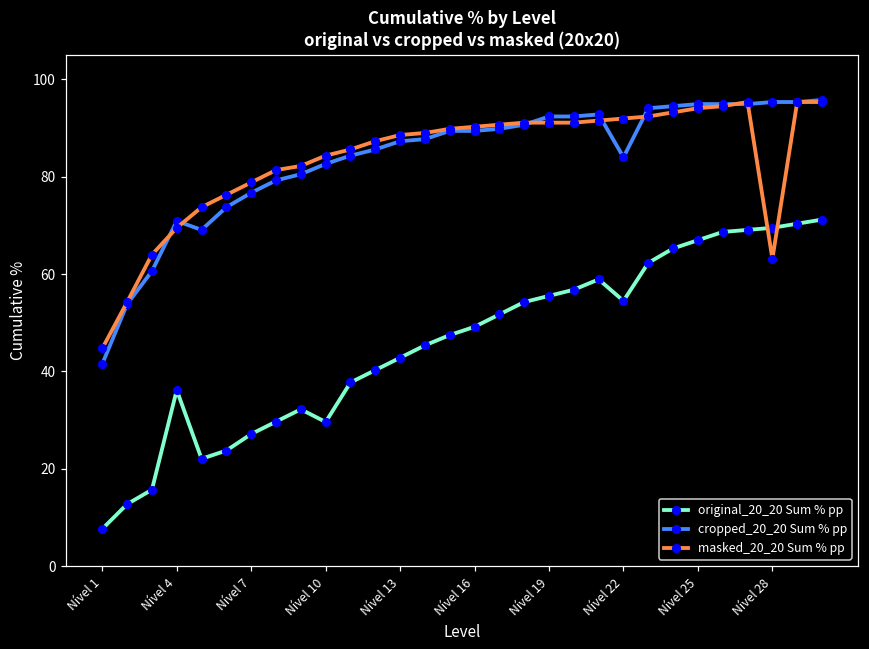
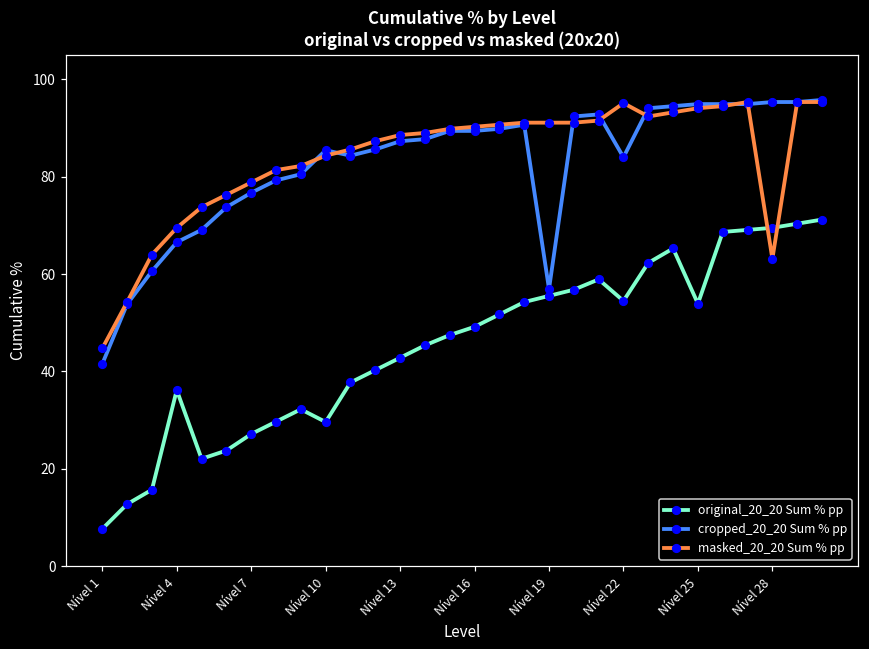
  {
    "original_20_20 Sum % pp": {
      "Nível 1": 8,
      "Nível 4": 36,
      "Nível 7": 27,
      "Nível 10": 30,
      "Nível 13": 43,
      "Nível 16": 49,
      "Nível 19": 56,
      "Nível 22": 54,
-     "Nível 25": 67,
+     "Nível 25": 54,
      "Nível 28": 69
    },
    "cropped_20_20 Sum % pp": {
      "Nível 1": 42,
-     "Nível 4": 71,
+     "Nível 4": 67,
      "Nível 7": 77,
-     "Nível 10": 83,
+     "Nível 10": 85,
      "Nível 13": 87,
      "Nível 16": 89,
-     "Nível 19": 92,
+     "Nível 19": 57,
      "Nível 22": 84,
      "Nível 25": 95,
      "Nível 28": 95
    },
    "masked_20_20 Sum % pp": {
      "Nível 1": 45,
      "Nível 4": 69,
      "Nível 7": 79,
      "Nível 10": 84,
      "Nível 13": 89,
      "Nível 16": 90,
      "Nível 19": 91,
-     "Nível 22": 92,
+     "Nível 22": 95,
      "Nível 25": 94,
      "Nível 28": 63
    }
  }
